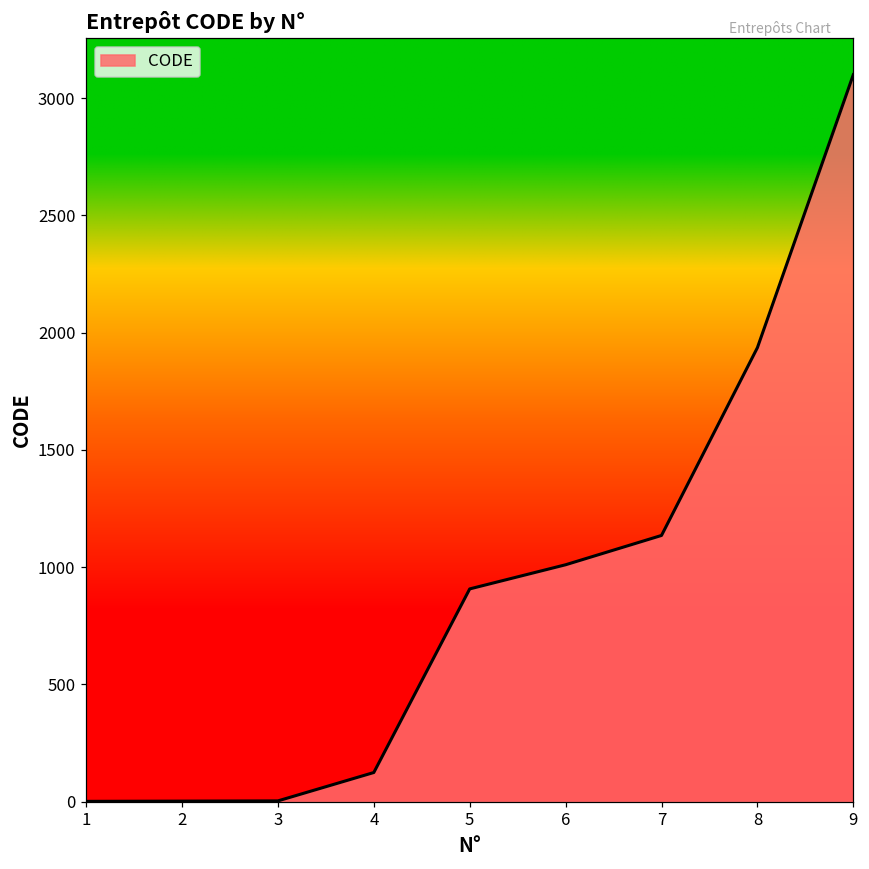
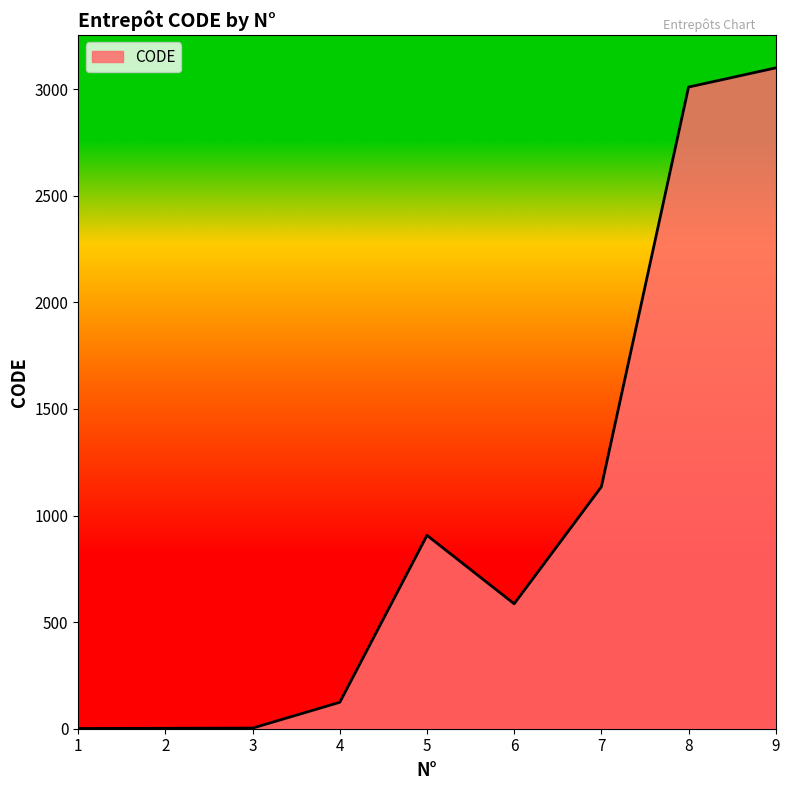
  {
    "1": 0,
    "2": 0,
    "3": 0,
    "4": 120,
    "5": 910,
-   "6": 1010,
+   "6": 590,
    "7": 1140,
-   "8": 1940,
+   "8": 3010,
    "9": 3100
  }
